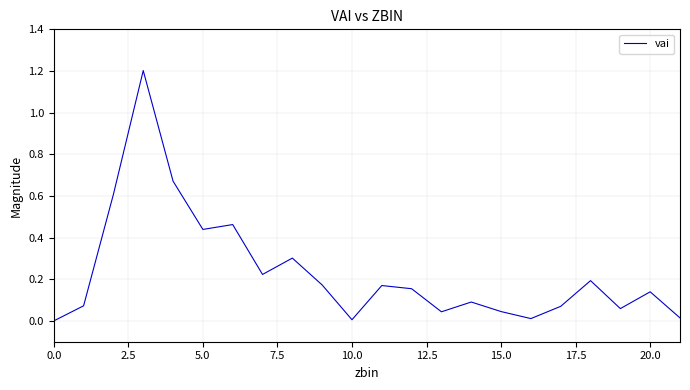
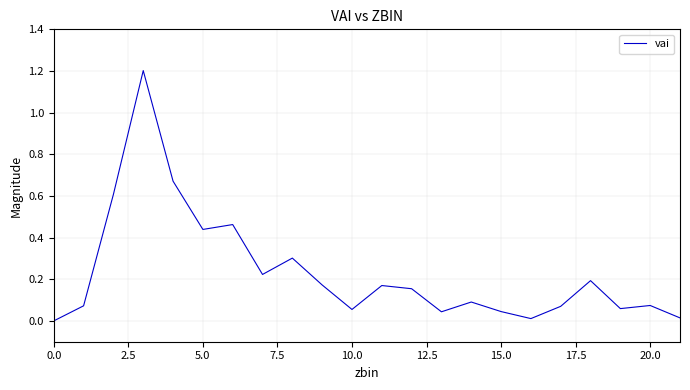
  {
    "0.0": 0.00,
    "5.0": 0.44,
-   "10.0": 0.01,
+   "10.0": 0.05,
    "15.0": 0.04,
-   "20.0": 0.14
+   "20.0": 0.07
  }
